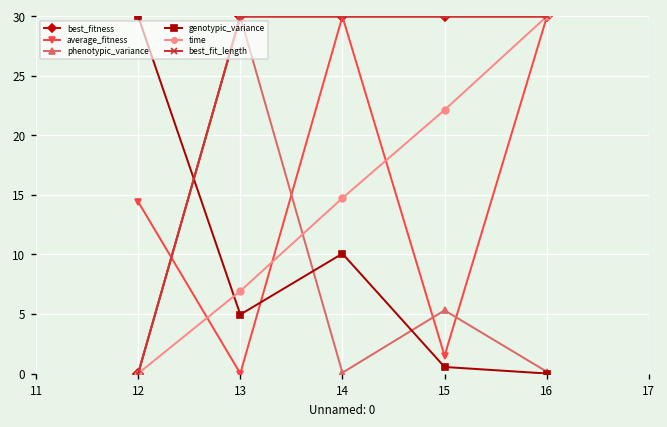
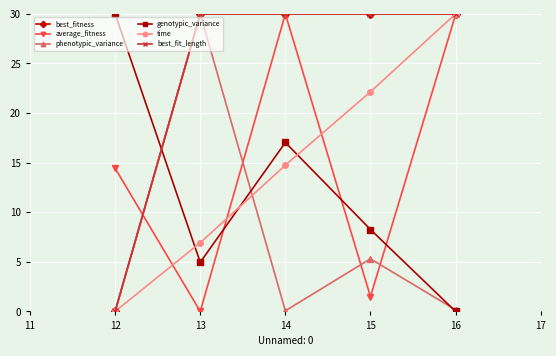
  {
    "genotypic_variance": {
      "12": 30,
      "13": 5,
-     "14": 10,
-     "15": 1
+     "14": 17,
+     "15": 8
    }
  }
